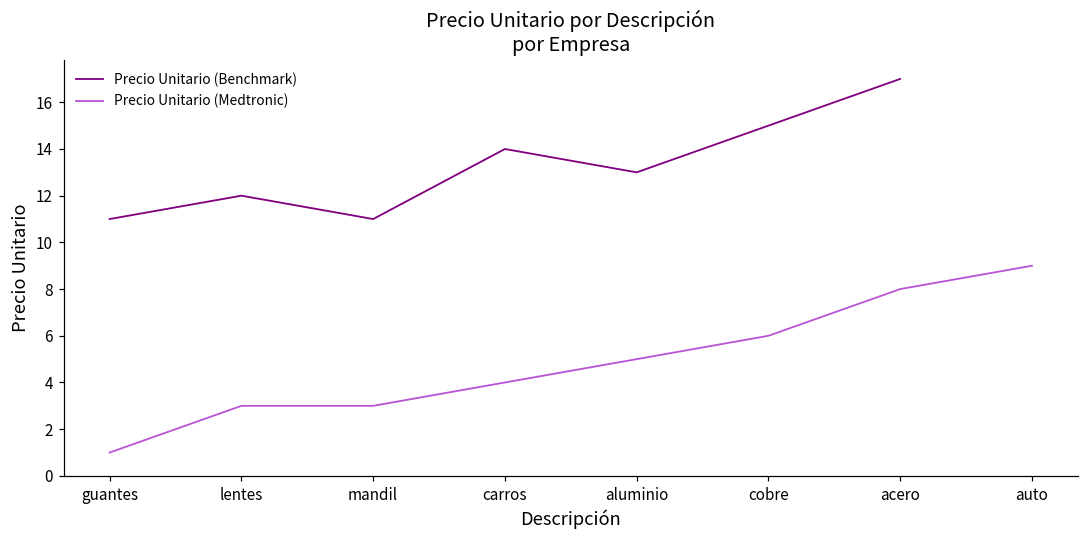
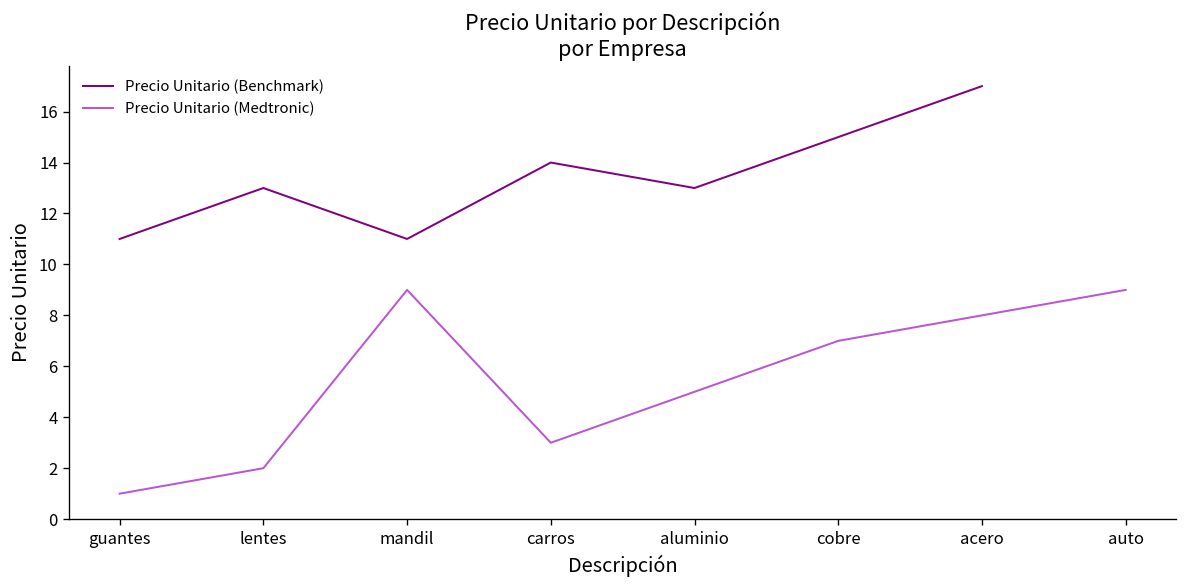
  {
    "Precio Unitario (Benchmark)": {
      "guantes": 11,
-     "lentes": 12,
+     "lentes": 13,
      "mandil": 11,
      "carros": 14,
      "aluminio": 13,
      "cobre": 15,
      "acero": 17
    },
    "Precio Unitario (Medtronic)": {
      "guantes": 1,
-     "lentes": 3,
-     "mandil": 3,
-     "carros": 4,
+     "lentes": 2,
+     "mandil": 9,
+     "carros": 3,
      "aluminio": 5,
-     "cobre": 6,
+     "cobre": 7,
      "acero": 8,
      "auto": 9
    }
  }
